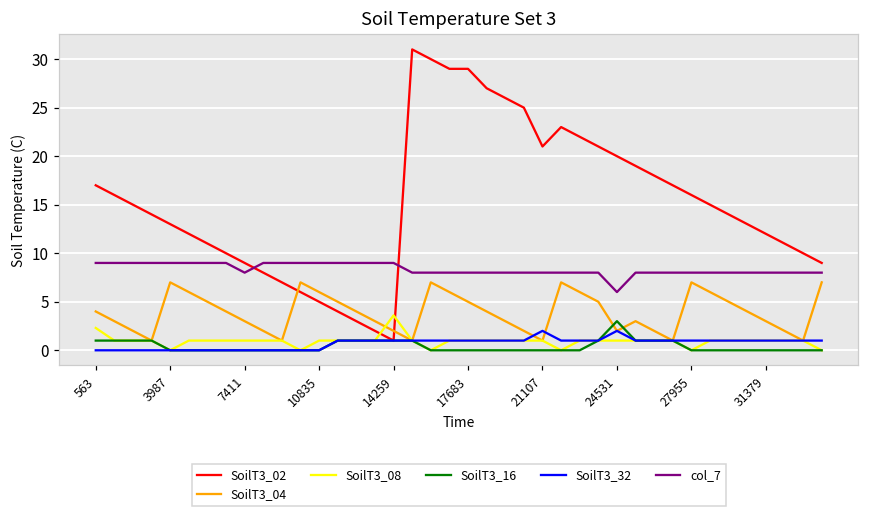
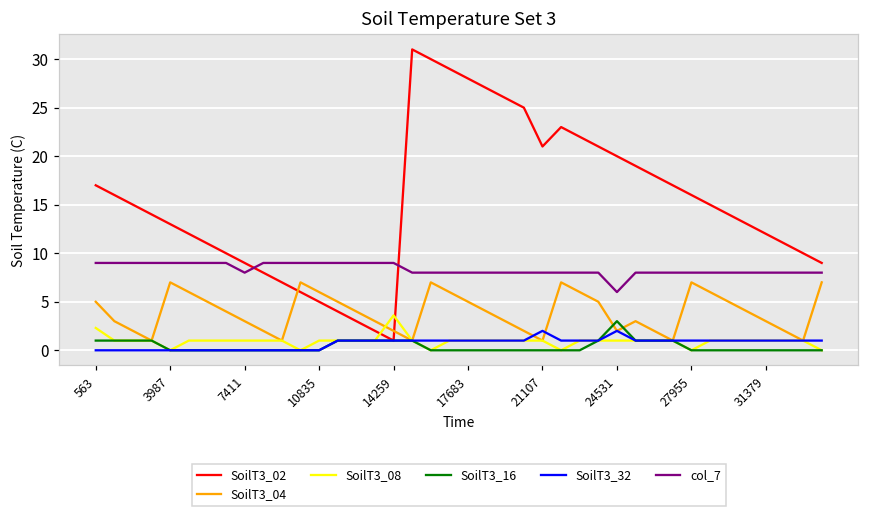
  {
    "SoilT3_02": {
      "563": 17,
      "3987": 13,
      "7411": 9,
      "10835": 5,
-     "17683": 29,
+     "17683": 28,
      "21107": 21,
      "24531": 20,
      "27955": 16,
      "31379": 12
    },
    "SoilT3_04": {
-     "563": 4,
+     "563": 5,
      "3987": 7,
      "7411": 3,
      "10835": 6,
      "14259": 2,
      "17683": 5,
      "27955": 7,
      "31379": 3
    },
    "SoilT3_08": {
      "563": 2,
      "7411": 1,
      "10835": 1,
      "14259": 4,
      "24531": 1
    },
    "SoilT3_16": {
      "563": 1,
      "17683": 0,
      "21107": 0,
      "24531": 3,
      "31379": 0
    },
    "SoilT3_32": {
      "563": 0,
      "21107": 2,
      "27955": 1
    },
    "col_7": {
      "563": 9,
      "3987": 9,
      "7411": 8,
      "10835": 9,
      "14259": 9,
      "17683": 8,
      "21107": 8,
      "24531": 6,
      "27955": 8,
      "31379": 8
    }
  }
